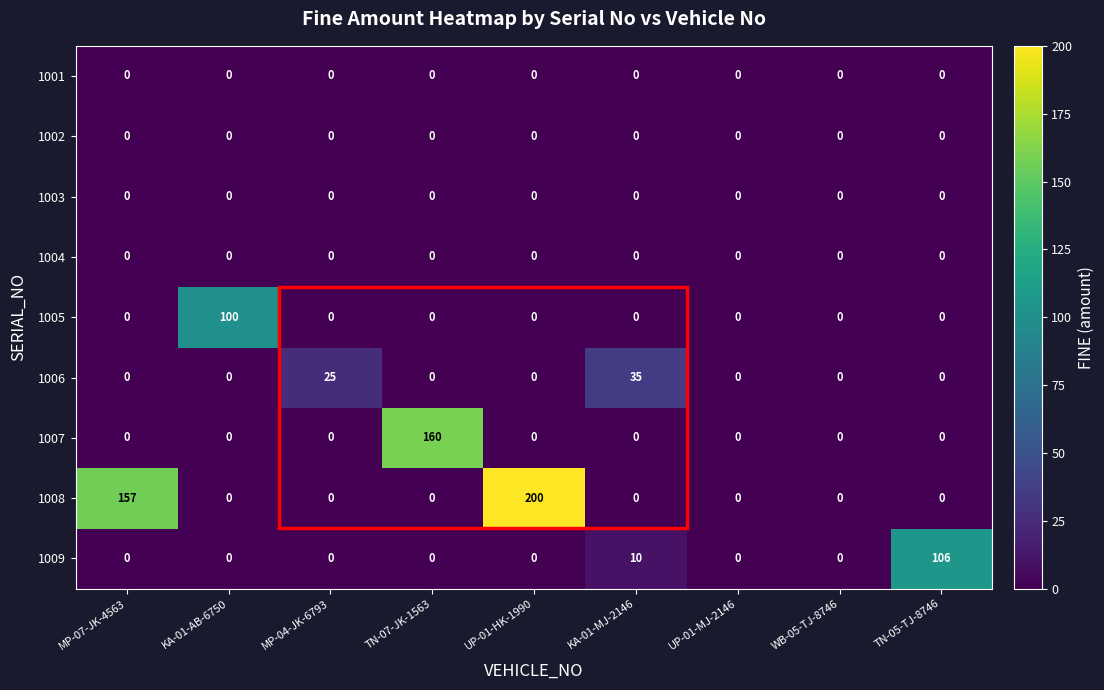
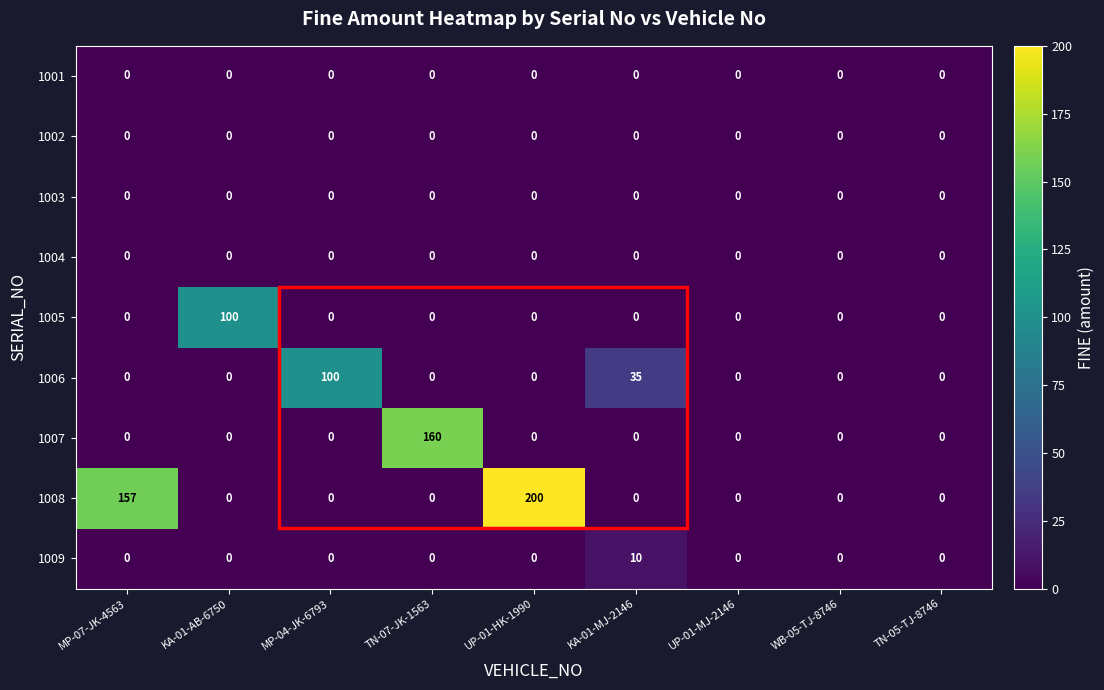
  {
    "1001": {
      "MP-07-JK-4563": 0,
      "KA-01-AB-6750": 0,
      "MP-04-JK-6793": 0,
      "TN-07-JK-1563": 0,
      "UP-01-HK-1990": 0,
      "KA-01-MJ-2146": 0,
      "UP-01-MJ-2146": 0,
      "WB-05-TJ-8746": 0,
      "TN-05-TJ-8746": 0
    },
    "1002": {
      "MP-07-JK-4563": 0,
      "KA-01-AB-6750": 0,
      "MP-04-JK-6793": 0,
      "TN-07-JK-1563": 0,
      "UP-01-HK-1990": 0,
      "KA-01-MJ-2146": 0,
      "UP-01-MJ-2146": 0,
      "WB-05-TJ-8746": 0,
      "TN-05-TJ-8746": 0
    },
    "1003": {
      "MP-07-JK-4563": 0,
      "KA-01-AB-6750": 0,
      "MP-04-JK-6793": 0,
      "TN-07-JK-1563": 0,
      "UP-01-HK-1990": 0,
      "KA-01-MJ-2146": 0,
      "UP-01-MJ-2146": 0,
      "WB-05-TJ-8746": 0,
      "TN-05-TJ-8746": 0
    },
    "1004": {
      "MP-07-JK-4563": 0,
      "KA-01-AB-6750": 0,
      "MP-04-JK-6793": 0,
      "TN-07-JK-1563": 0,
      "UP-01-HK-1990": 0,
      "KA-01-MJ-2146": 0,
      "UP-01-MJ-2146": 0,
      "WB-05-TJ-8746": 0,
      "TN-05-TJ-8746": 0
    },
    "1005": {
      "MP-07-JK-4563": 0,
      "KA-01-AB-6750": 100,
      "MP-04-JK-6793": 0,
      "TN-07-JK-1563": 0,
      "UP-01-HK-1990": 0,
      "KA-01-MJ-2146": 0,
      "UP-01-MJ-2146": 0,
      "WB-05-TJ-8746": 0,
      "TN-05-TJ-8746": 0
    },
    "1006": {
      "MP-07-JK-4563": 0,
      "KA-01-AB-6750": 0,
-     "MP-04-JK-6793": 25,
+     "MP-04-JK-6793": 100,
      "TN-07-JK-1563": 0,
      "UP-01-HK-1990": 0,
      "KA-01-MJ-2146": 35,
      "UP-01-MJ-2146": 0,
      "WB-05-TJ-8746": 0,
      "TN-05-TJ-8746": 0
    },
    "1007": {
      "MP-07-JK-4563": 0,
      "KA-01-AB-6750": 0,
      "MP-04-JK-6793": 0,
      "TN-07-JK-1563": 160,
      "UP-01-HK-1990": 0,
      "KA-01-MJ-2146": 0,
      "UP-01-MJ-2146": 0,
      "WB-05-TJ-8746": 0,
      "TN-05-TJ-8746": 0
    },
    "1008": {
      "MP-07-JK-4563": 157,
      "KA-01-AB-6750": 0,
      "MP-04-JK-6793": 0,
      "TN-07-JK-1563": 0,
      "UP-01-HK-1990": 200,
      "KA-01-MJ-2146": 0,
      "UP-01-MJ-2146": 0,
      "WB-05-TJ-8746": 0,
      "TN-05-TJ-8746": 0
    },
    "1009": {
      "MP-07-JK-4563": 0,
      "KA-01-AB-6750": 0,
      "MP-04-JK-6793": 0,
      "TN-07-JK-1563": 0,
      "UP-01-HK-1990": 0,
      "KA-01-MJ-2146": 10,
      "UP-01-MJ-2146": 0,
      "WB-05-TJ-8746": 0,
-     "TN-05-TJ-8746": 106
+     "TN-05-TJ-8746": 0
    }
  }
